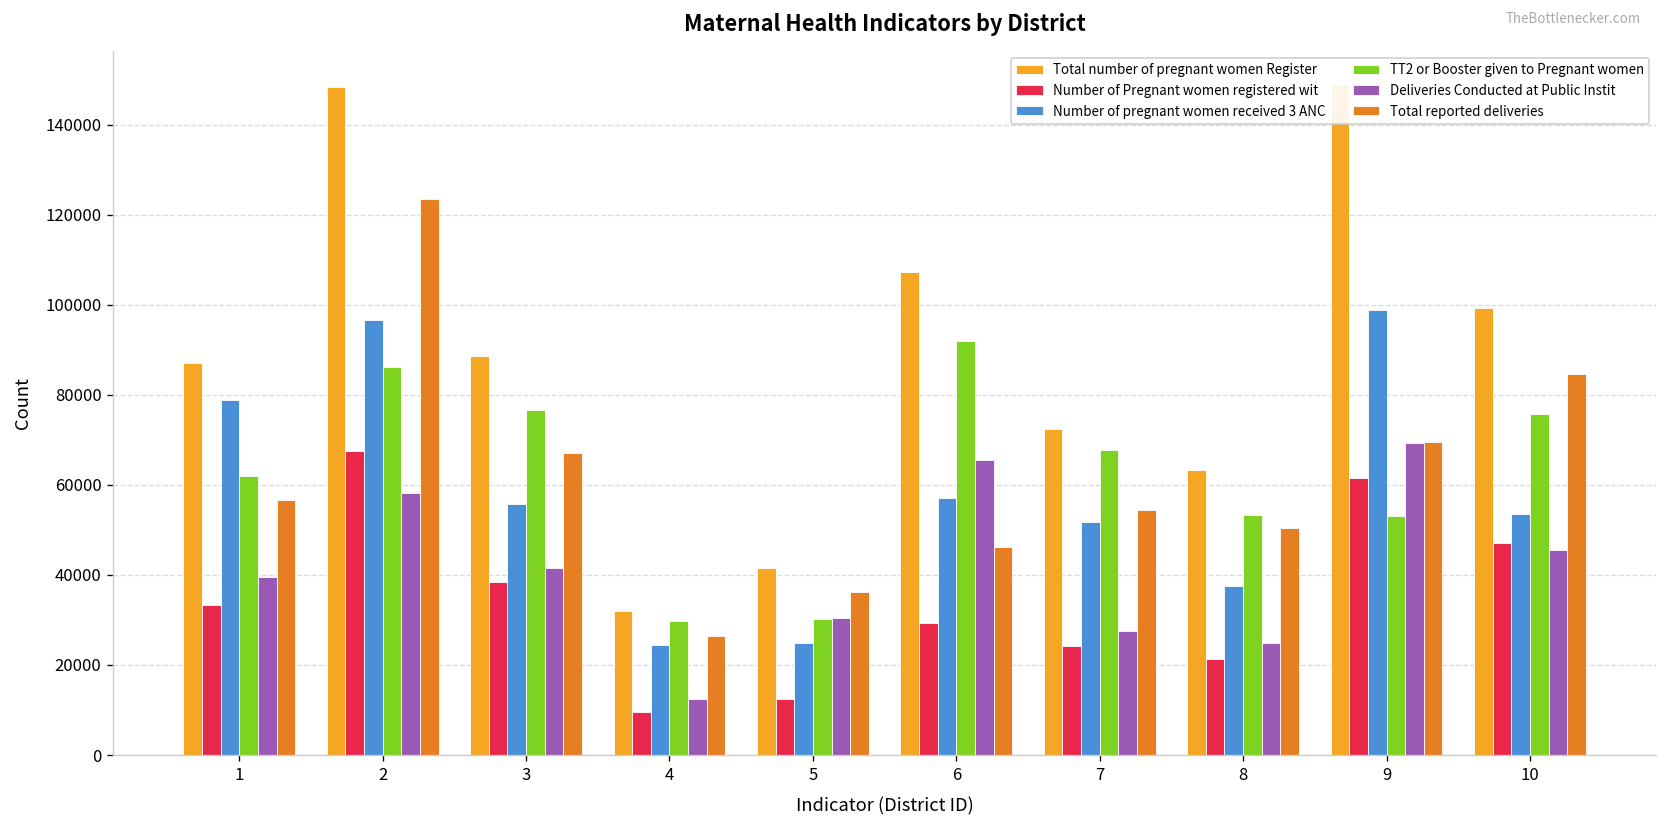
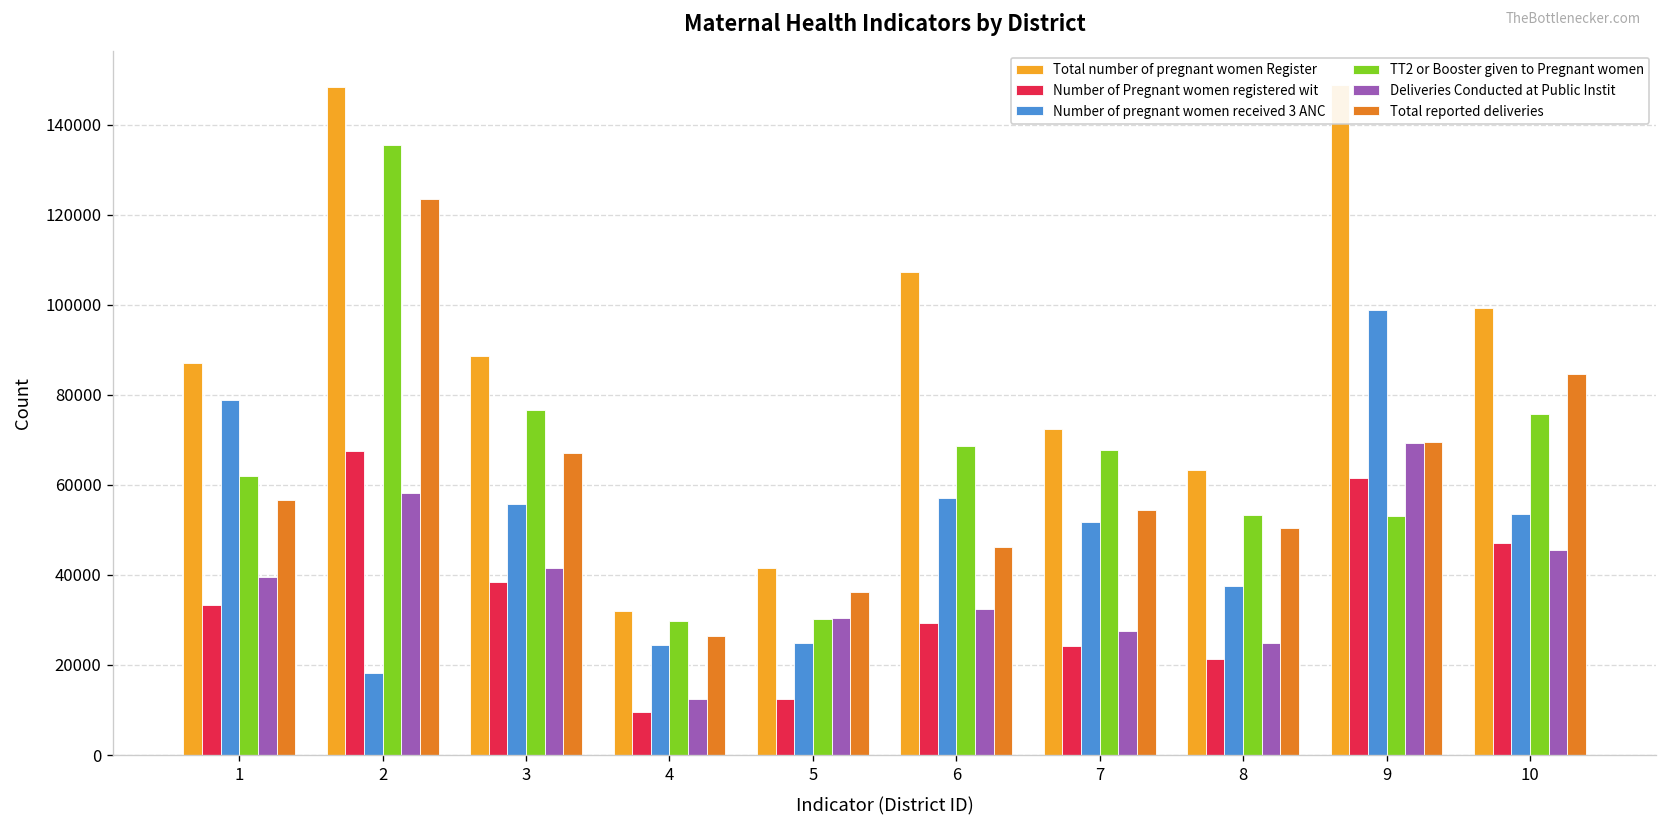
  {
    "Number of Pregnant women registered wit": {
      "1": 33000,
      "2": 68000,
      "3": 38000,
      "4": 9000,
      "5": 12000,
      "6": 29000,
      "7": 24000,
      "8": 21000,
      "9": 61000,
      "10": 47000
    },
    "Number of pregnant women received 3 ANC": {
      "1": 79000,
-     "2": 97000,
+     "2": 18000,
      "3": 56000,
      "4": 24000,
      "5": 25000,
      "6": 57000,
      "7": 52000,
      "8": 37000,
      "9": 99000,
      "10": 54000
    },
    "TT2 or Booster given to Pregnant women": {
      "1": 62000,
-     "2": 86000,
+     "2": 135000,
      "3": 77000,
      "4": 30000,
      "5": 30000,
-     "6": 92000,
+     "6": 69000,
      "7": 68000,
      "8": 53000,
      "9": 53000,
      "10": 76000
    },
    "Deliveries Conducted at Public Instit": {
      "1": 39000,
      "2": 58000,
      "3": 41000,
      "4": 12000,
      "5": 30000,
-     "6": 66000,
+     "6": 32000,
      "7": 28000,
      "8": 25000,
      "9": 69000,
      "10": 45000
    }
  }
